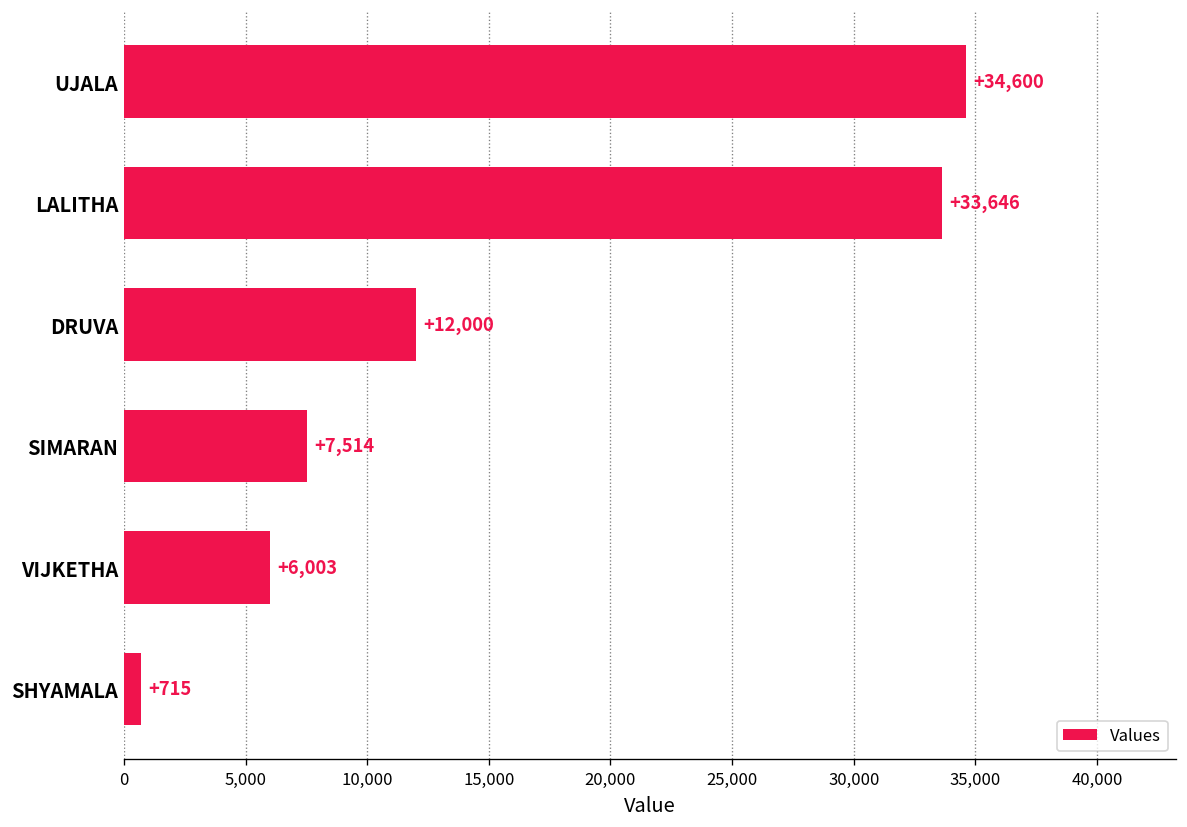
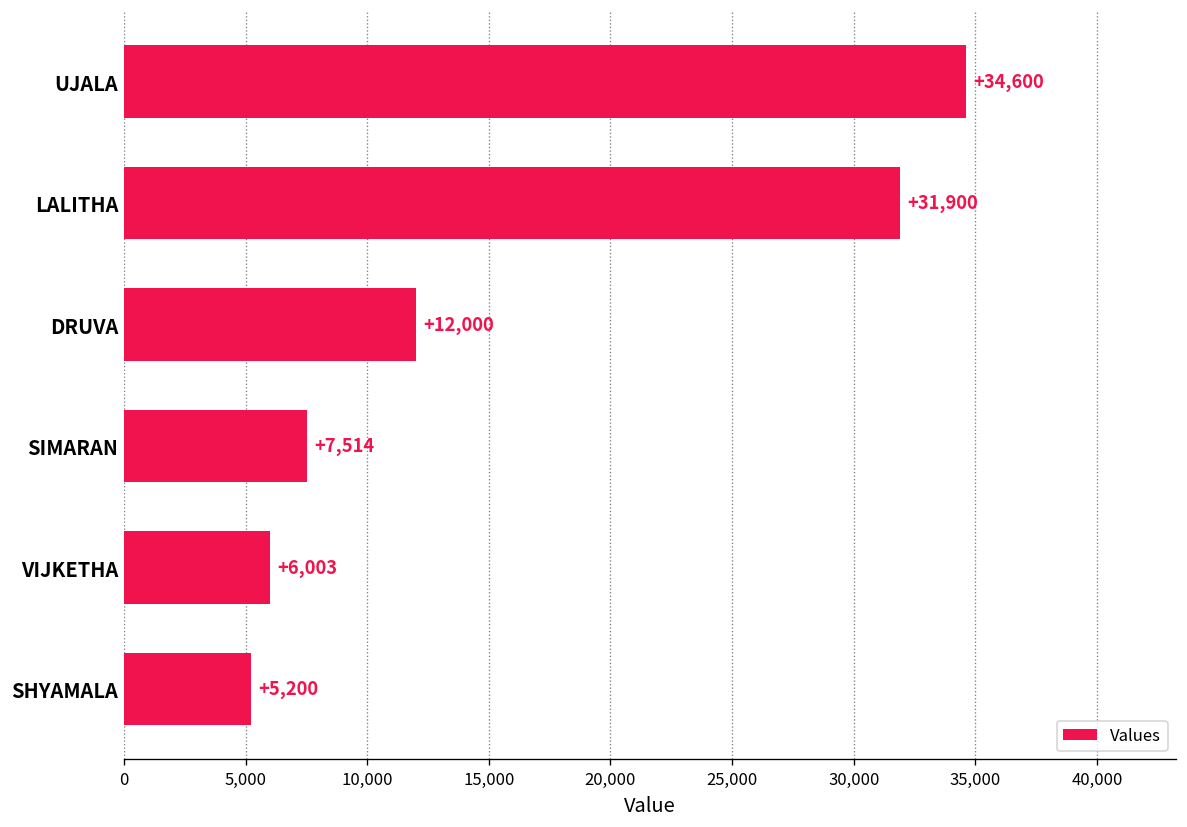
  {
    "UJALA": "+34,600",
-   "LALITHA": "+33,646",
+   "LALITHA": "+31,900",
    "DRUVA": "+12,000",
    "SIMARAN": "+7,514",
    "VIJKETHA": "+6,003",
-   "SHYAMALA": "+715"
+   "SHYAMALA": "+5,200"
  }
